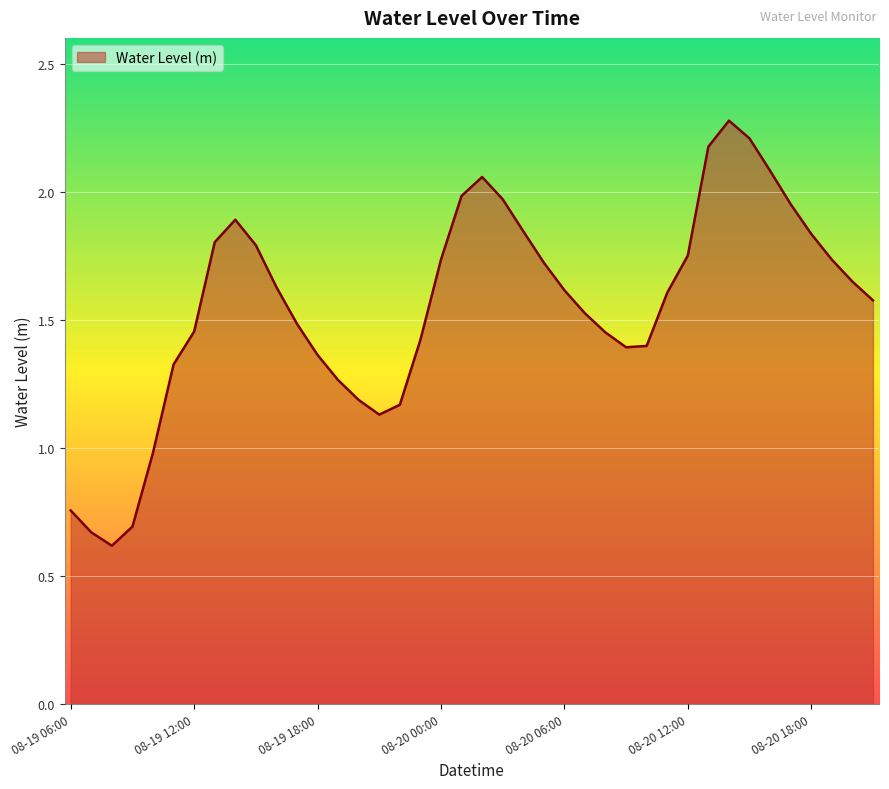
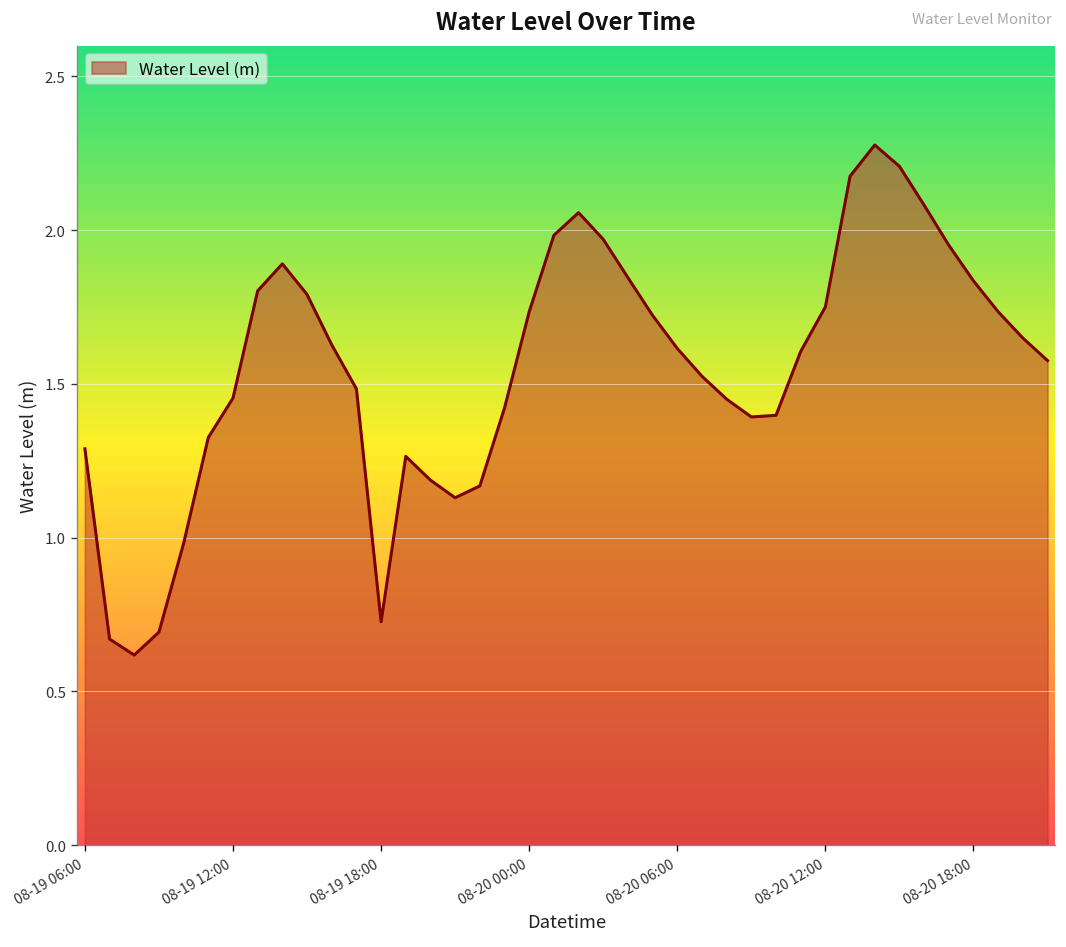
  {
-   "08-19 06:00": 0.76,
+   "08-19 06:00": 1.29,
    "08-19 12:00": 1.45,
-   "08-19 18:00": 1.36,
+   "08-19 18:00": 0.73,
    "08-20 00:00": 1.73,
    "08-20 06:00": 1.62,
    "08-20 12:00": 1.75,
    "08-20 18:00": 1.83
  }
